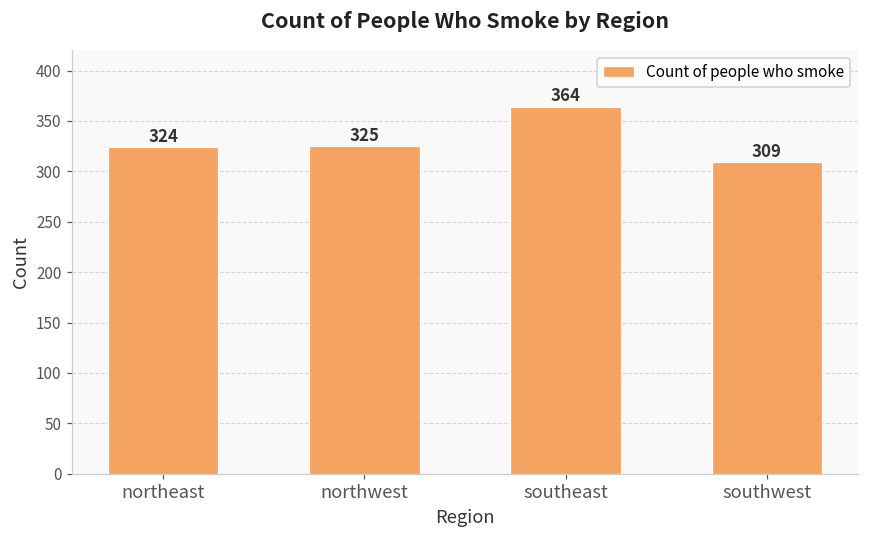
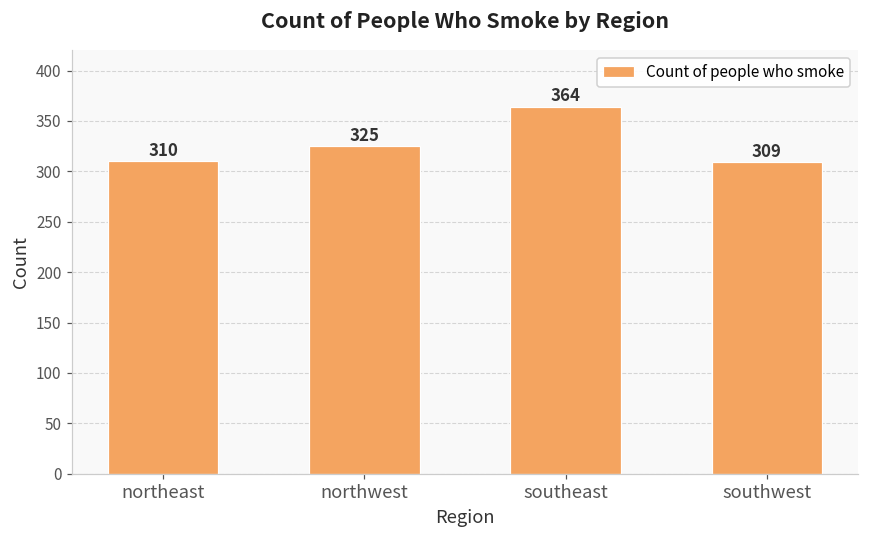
  {
-   "northeast": 324,
+   "northeast": 310,
    "northwest": 325,
    "southeast": 364,
    "southwest": 309
  }
